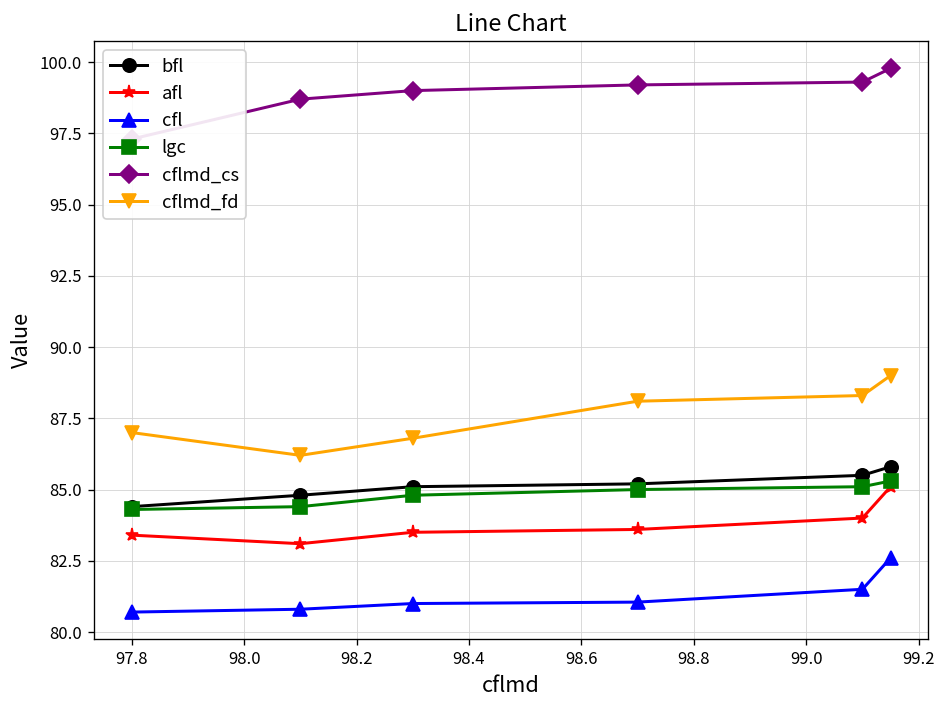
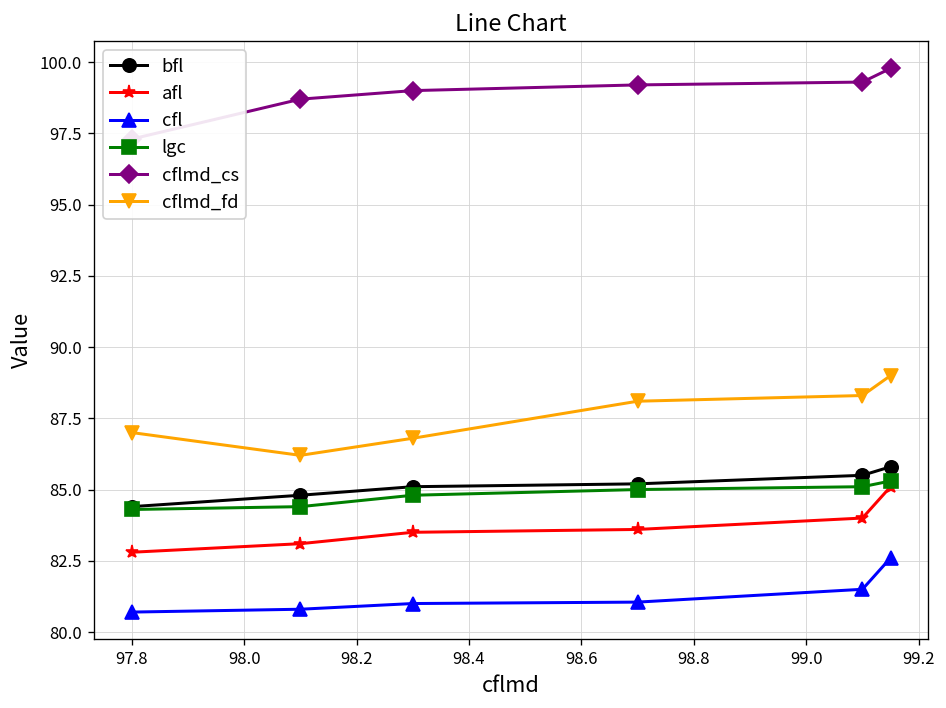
  {
    "afl": {
-     "97.8": 83.4
+     "97.8": 82.8
    },
    "cfl": {
      "97.8": 80.7
    },
    "cflmd_fd": {
      "97.8": 87.0
    }
  }
